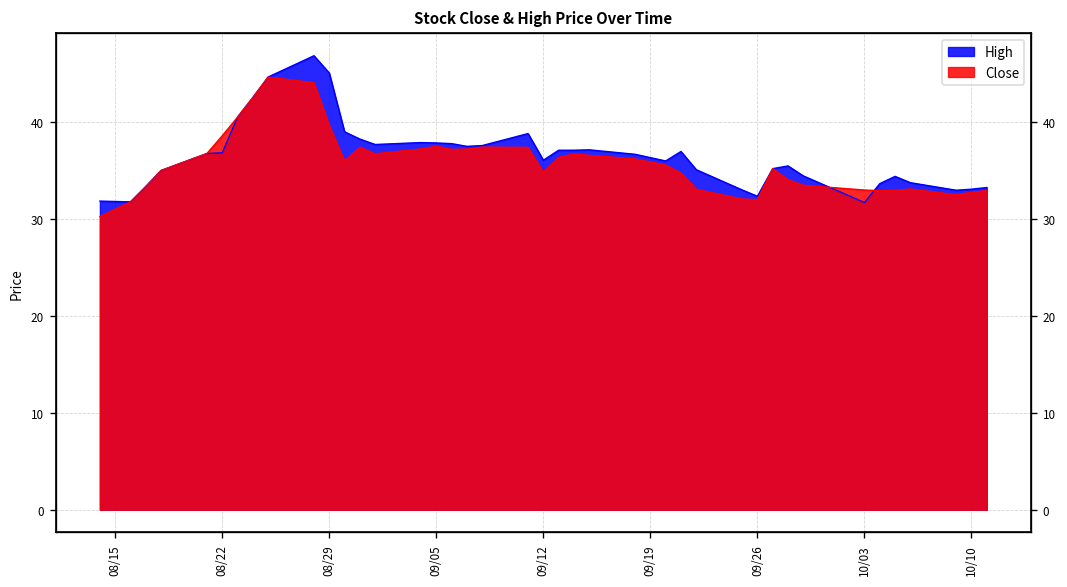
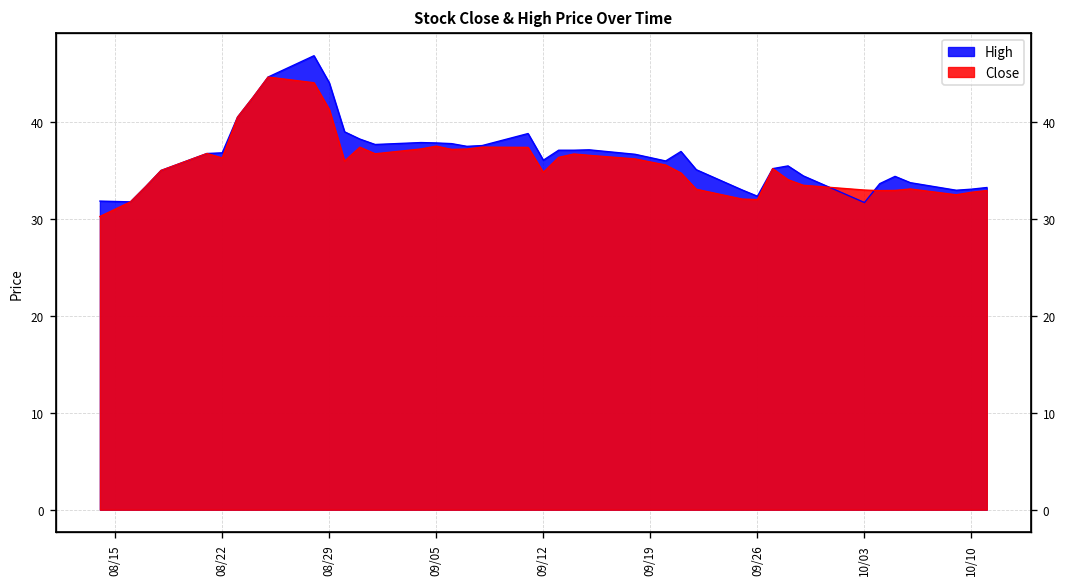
  {
    "High": {
      "08/22": 37,
-     "08/29": 45,
+     "08/29": 44,
      "09/05": 38,
      "09/12": 36,
      "09/26": 32,
      "10/03": 32
    },
    "Close": {
-     "08/22": 39,
-     "08/29": 40,
+     "08/22": 36,
+     "08/29": 41,
      "09/05": 38,
      "09/12": 35,
      "09/26": 32,
      "10/03": 33
    }
  }
